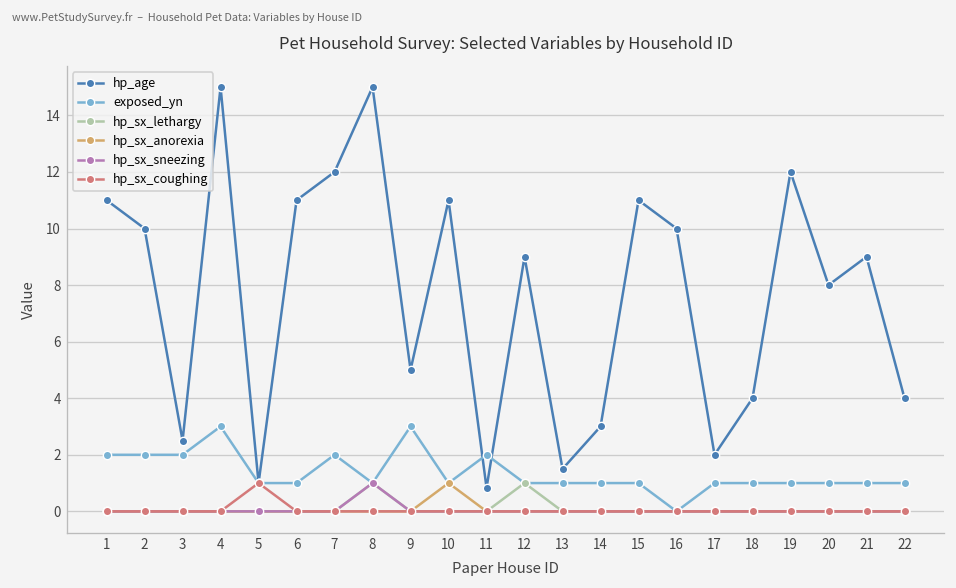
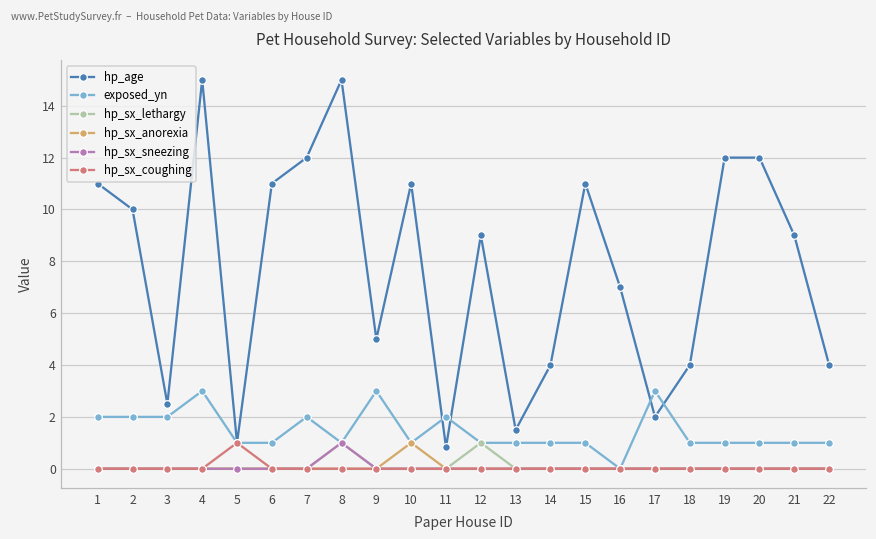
  {
    "hp_age": {
      "1": 11,
      "2": 10,
      "3": 2.5,
      "4": 15,
      "6": 11,
      "7": 12,
      "8": 15,
      "9": 5,
      "10": 11,
      "11": 0.8,
      "12": 9,
      "13": 1.5,
-     "14": 3,
+     "14": 4,
      "15": 11,
-     "16": 10,
+     "16": 7,
      "17": 2,
      "18": 4,
      "19": 12,
-     "20": 8,
+     "20": 12,
      "21": 9,
      "22": 4
    },
    "exposed_yn": {
      "1": 2,
      "2": 2,
      "3": 2,
      "4": 3,
      "6": 1,
      "7": 2,
      "9": 3,
      "11": 2,
      "13": 1,
      "14": 1,
      "15": 1,
-     "17": 1,
+     "17": 3,
      "18": 1,
      "19": 1,
      "20": 1,
      "21": 1,
      "22": 1
    }
  }
